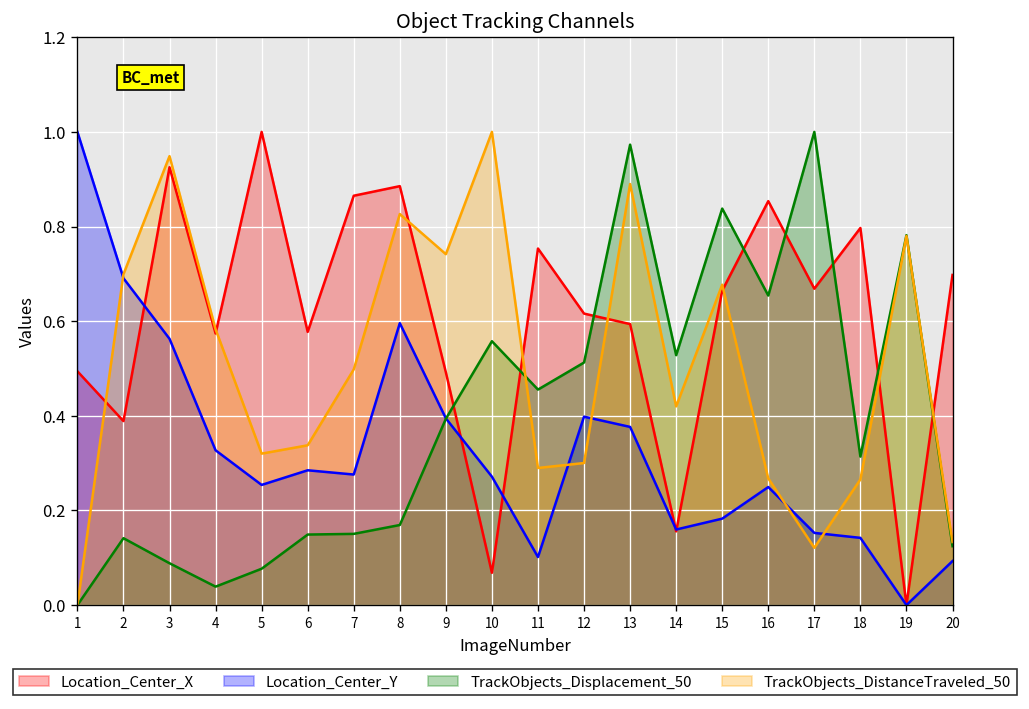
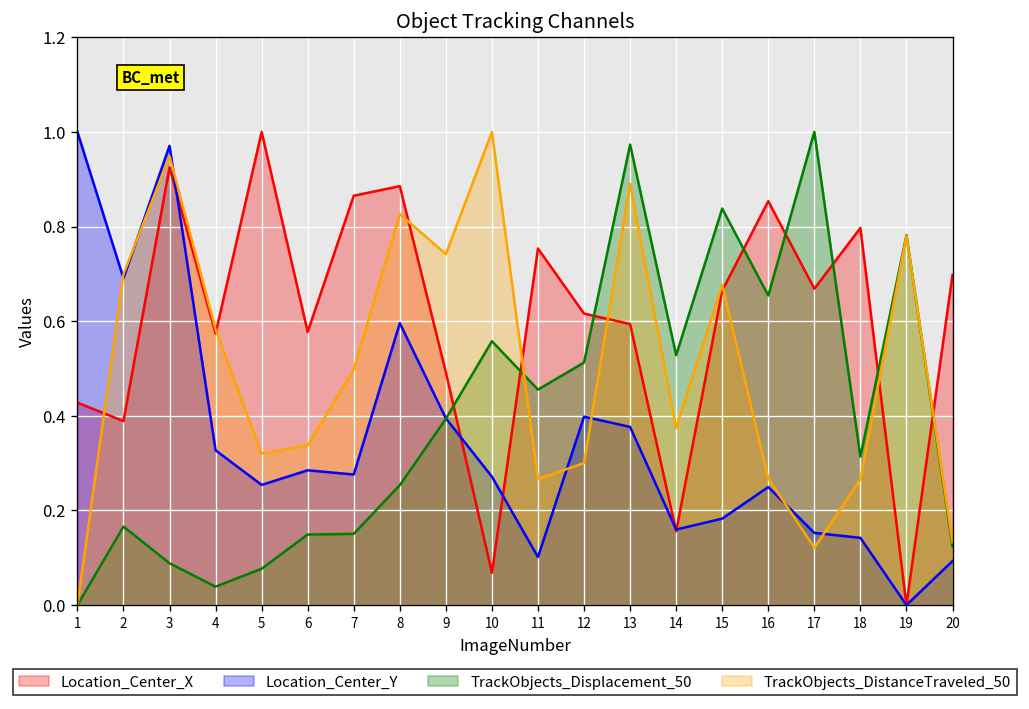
  {
    "Location_Center_X": {
-     "1": 0.49,
+     "1": 0.43,
      "2": 0.39,
      "3": 0.93,
      "4": 0.57,
      "5": 1.00,
      "6": 0.58,
      "7": 0.87,
      "8": 0.89,
      "9": 0.49,
      "10": 0.07,
      "11": 0.75,
      "12": 0.62,
      "13": 0.59,
      "15": 0.66,
      "16": 0.85,
      "17": 0.67,
      "18": 0.80,
      "20": 0.70
    },
    "Location_Center_Y": {
      "1": 1.00,
      "2": 0.69,
-     "3": 0.56,
+     "3": 0.97,
      "4": 0.33,
      "5": 0.25,
      "6": 0.28,
      "7": 0.28,
      "8": 0.60,
      "10": 0.27,
      "11": 0.10,
      "12": 0.40,
      "13": 0.38,
      "15": 0.18,
      "16": 0.25,
      "17": 0.15,
      "18": 0.14,
      "20": 0.09
    },
    "TrackObjects_Displacement_50": {
-     "2": 0.14,
+     "2": 0.17,
      "3": 0.09,
      "4": 0.04,
      "5": 0.08,
      "6": 0.15,
      "7": 0.15,
-     "8": 0.17,
+     "8": 0.25,
      "10": 0.56,
      "11": 0.46,
      "12": 0.51,
      "13": 0.97,
      "14": 0.53,
      "15": 0.84,
      "16": 0.65,
      "17": 1.00,
      "18": 0.31,
      "20": 0.12
    },
    "TrackObjects_DistanceTraveled_50": {
      "2": 0.70,
      "3": 0.95,
      "4": 0.58,
      "5": 0.32,
      "6": 0.34,
      "7": 0.50,
      "8": 0.83,
      "9": 0.74,
      "10": 1.00,
-     "11": 0.29,
+     "11": 0.27,
      "12": 0.30,
      "13": 0.89,
-     "14": 0.42,
+     "14": 0.37,
      "15": 0.68,
      "16": 0.27,
      "17": 0.12,
      "18": 0.27,
      "20": 0.13
    }
  }
